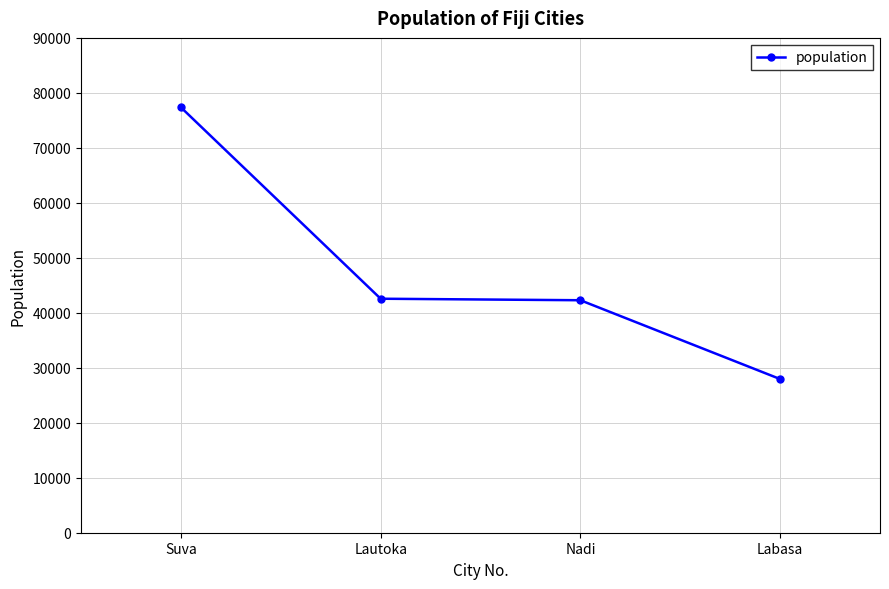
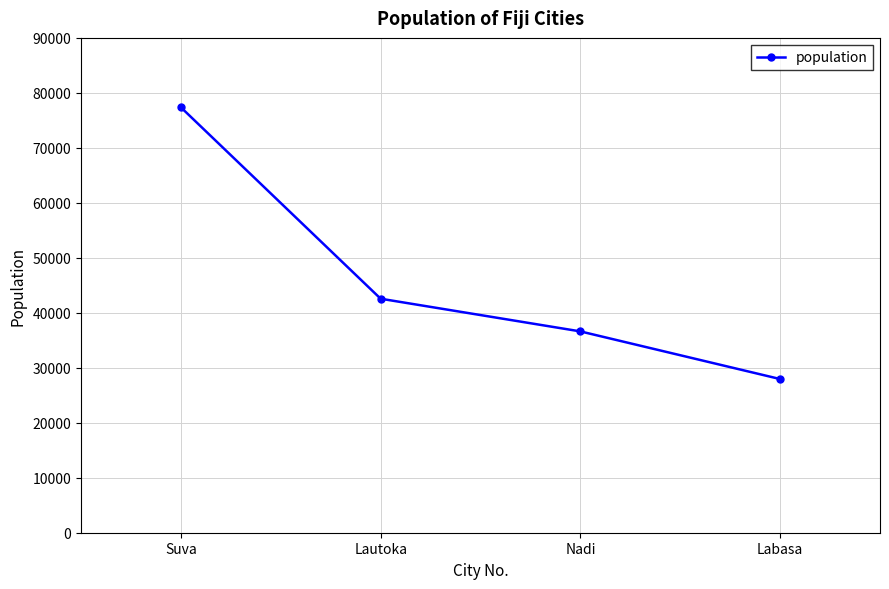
  {
    "Suva": 77000,
    "Lautoka": 43000,
-   "Nadi": 42000,
+   "Nadi": 37000,
    "Labasa": 28000
  }
